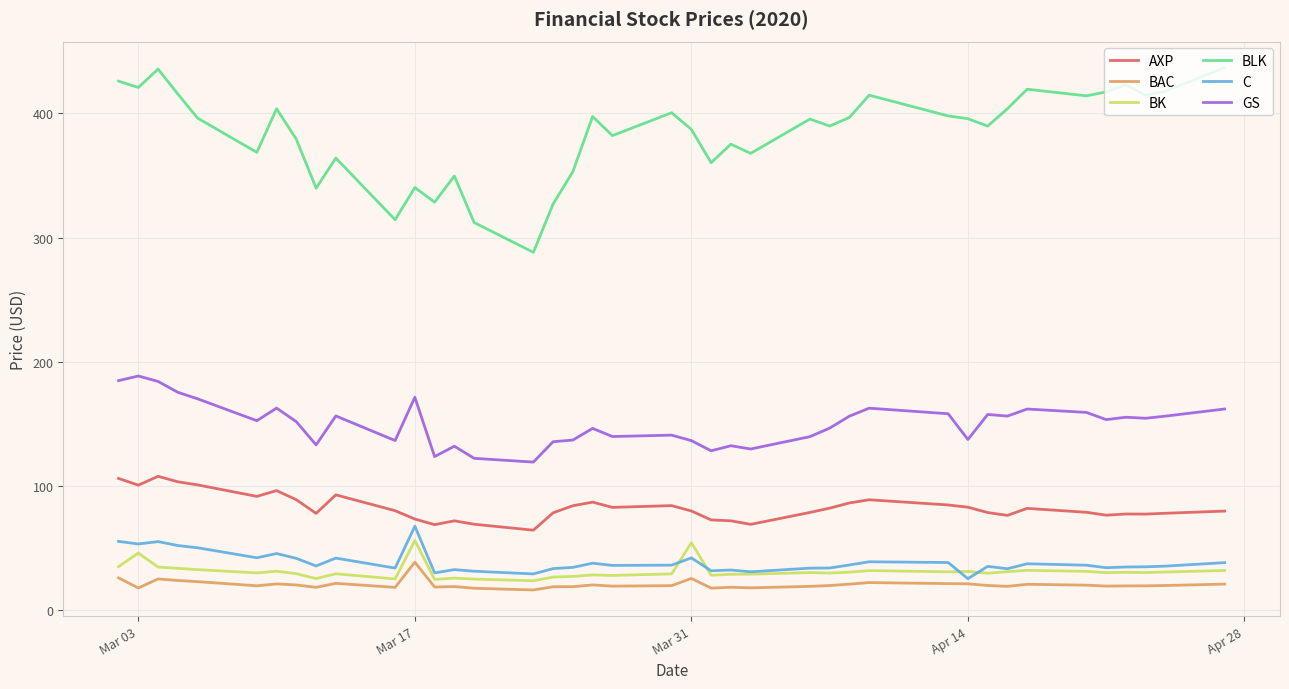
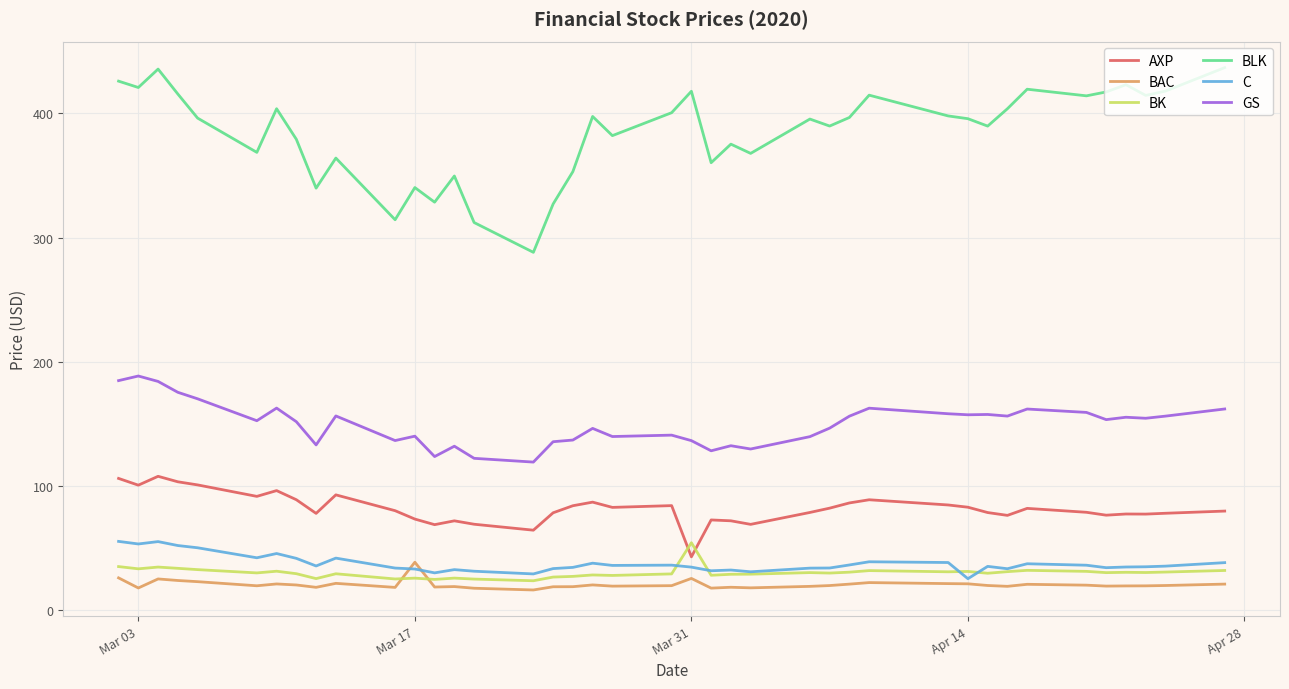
  {
    "AXP": {
      "Mar 03": 100,
      "Mar 17": 73,
-     "Mar 31": 80,
+     "Mar 31": 43,
      "Apr 14": 83
    },
    "BAC": {
      "Mar 03": 17,
      "Mar 17": 38,
      "Mar 31": 25,
      "Apr 14": 21
    },
    "BK": {
-     "Mar 03": 46,
-     "Mar 17": 56,
+     "Mar 03": 33,
+     "Mar 17": 25,
      "Mar 31": 54,
      "Apr 14": 31
    },
    "BLK": {
      "Mar 03": 421,
      "Mar 17": 340,
-     "Mar 31": 387,
+     "Mar 31": 418,
      "Apr 14": 396
    },
    "C": {
      "Mar 03": 53,
-     "Mar 17": 67,
-     "Mar 31": 42,
+     "Mar 17": 33,
+     "Mar 31": 34,
      "Apr 14": 25
    },
    "GS": {
      "Mar 03": 188,
-     "Mar 17": 171,
+     "Mar 17": 140,
      "Mar 31": 136,
-     "Apr 14": 137
+     "Apr 14": 157
    }
  }
